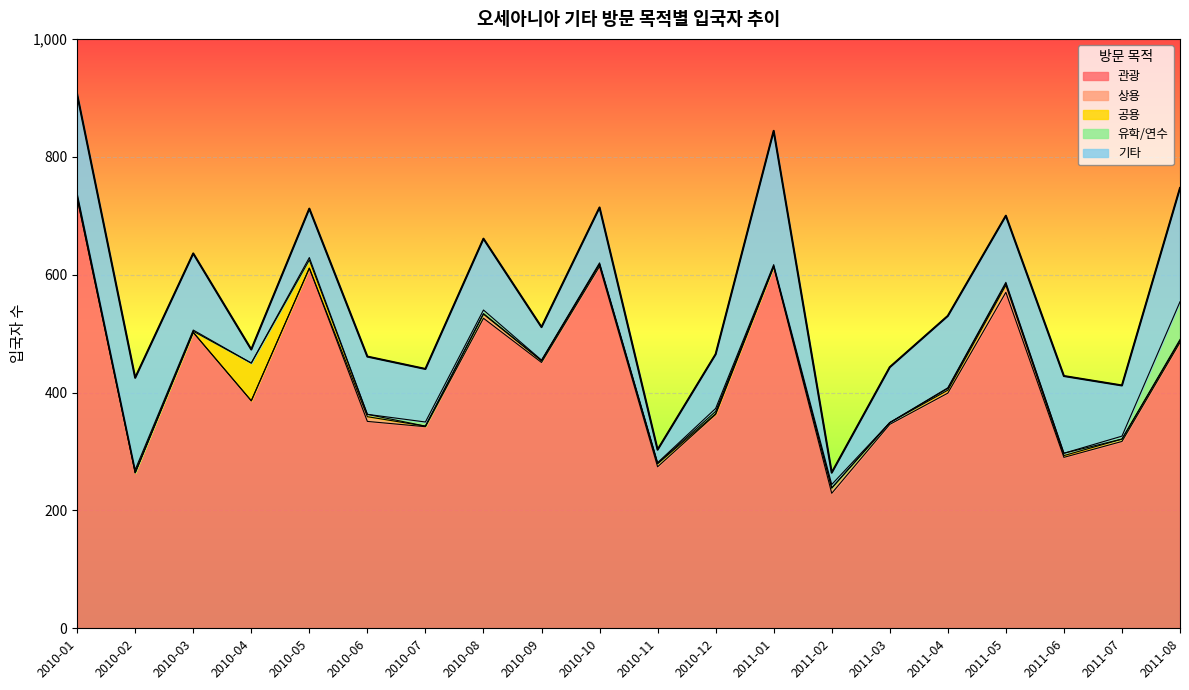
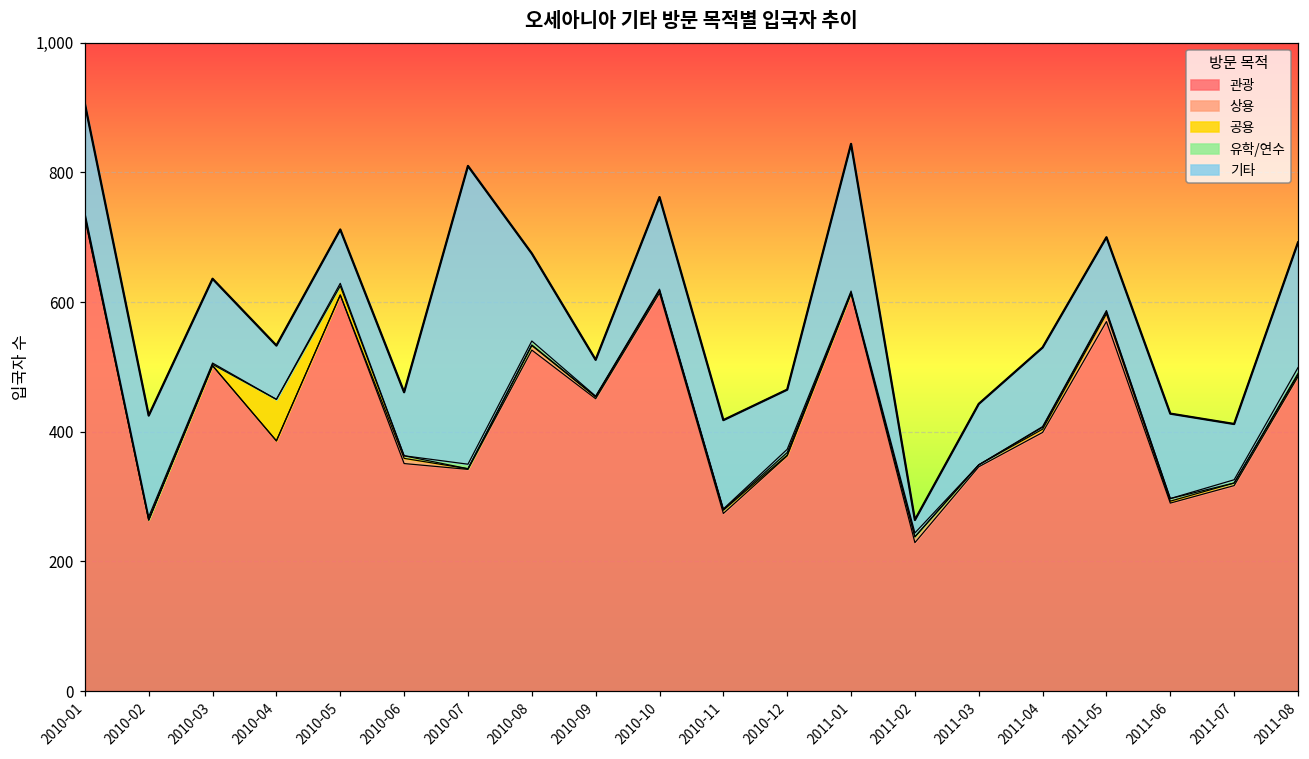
  {
    "유학/연수": {
      "2010-02": 10,
      "2010-07": 10,
      "2010-08": 10,
      "2010-12": 10,
      "2011-02": 10,
      "2011-07": 10,
-     "2011-08": 60
+     "2011-08": 10
    },
    "기타": {
      "2010-01": 170,
      "2010-02": 160,
      "2010-03": 130,
-     "2010-04": 20,
+     "2010-04": 80,
      "2010-05": 80,
      "2010-06": 100,
-     "2010-07": 90,
-     "2010-08": 120,
+     "2010-07": 460,
+     "2010-08": 140,
      "2010-09": 60,
-     "2010-10": 90,
-     "2010-11": 20,
+     "2010-10": 140,
+     "2010-11": 140,
      "2010-12": 90,
      "2011-01": 230,
      "2011-02": 20,
      "2011-03": 90,
      "2011-04": 120,
      "2011-05": 110,
      "2011-06": 130,
      "2011-07": 90,
      "2011-08": 190
    }
  }
